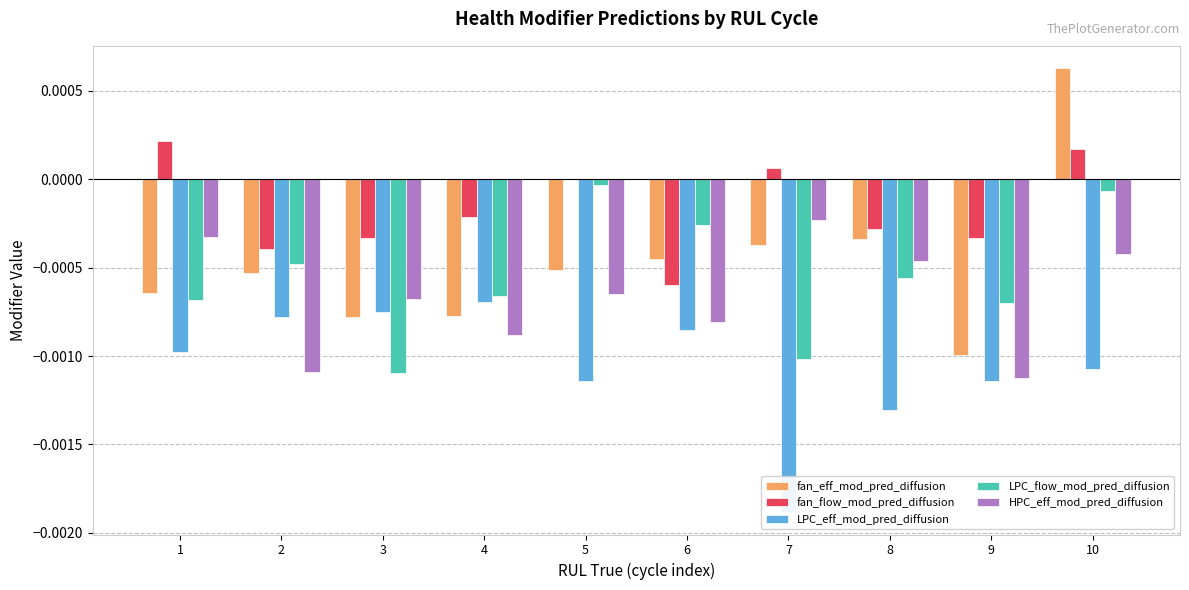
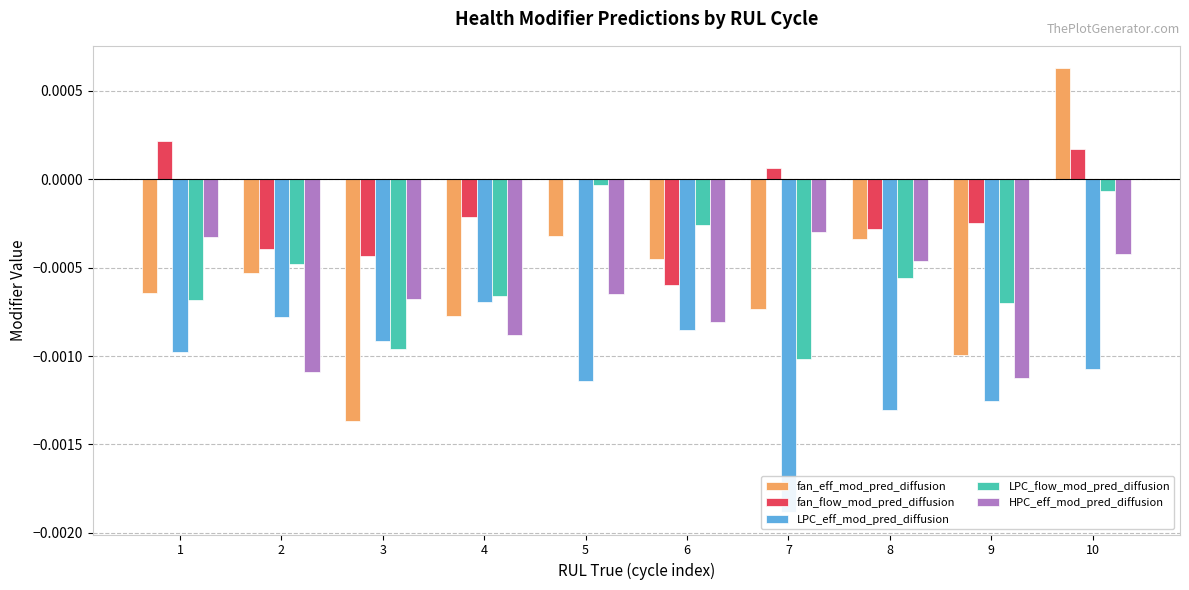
  {
    "fan_eff_mod_pred_diffusion": {
      "1": -0.00064,
      "2": -0.00053,
-     "3": -0.00078,
+     "3": -0.00137,
      "4": -0.00078,
-     "5": -0.00052,
+     "5": -0.00032,
      "6": -0.00045,
-     "7": -0.00037,
+     "7": -0.00073,
      "8": -0.00034,
      "9": -0.00099,
      "10": 0.00063
    },
    "fan_flow_mod_pred_diffusion": {
      "1": 0.00021,
      "2": -0.00040,
-     "3": -0.00033,
+     "3": -0.00043,
      "4": -0.00021,
      "6": -0.00060,
      "7": 0.00006,
      "8": -0.00028,
-     "9": -0.00033,
+     "9": -0.00025,
      "10": 0.00017
    },
    "LPC_eff_mod_pred_diffusion": {
      "1": -0.00098,
      "2": -0.00078,
-     "3": -0.00075,
+     "3": -0.00092,
      "4": -0.00069,
      "5": -0.00114,
      "6": -0.00085,
      "8": -0.00131,
-     "9": -0.00114,
+     "9": -0.00125,
      "10": -0.00108
    },
    "LPC_flow_mod_pred_diffusion": {
      "1": -0.00068,
      "2": -0.00048,
-     "3": -0.00110,
+     "3": -0.00096,
      "4": -0.00066,
      "5": -0.00003,
      "6": -0.00026,
      "7": -0.00102,
      "8": -0.00056,
      "9": -0.00070,
      "10": -0.00007
    },
    "HPC_eff_mod_pred_diffusion": {
      "1": -0.00033,
      "2": -0.00109,
      "3": -0.00068,
      "4": -0.00088,
      "5": -0.00065,
      "6": -0.00081,
-     "7": -0.00023,
+     "7": -0.00030,
      "8": -0.00046,
      "9": -0.00112,
      "10": -0.00042
    }
  }
